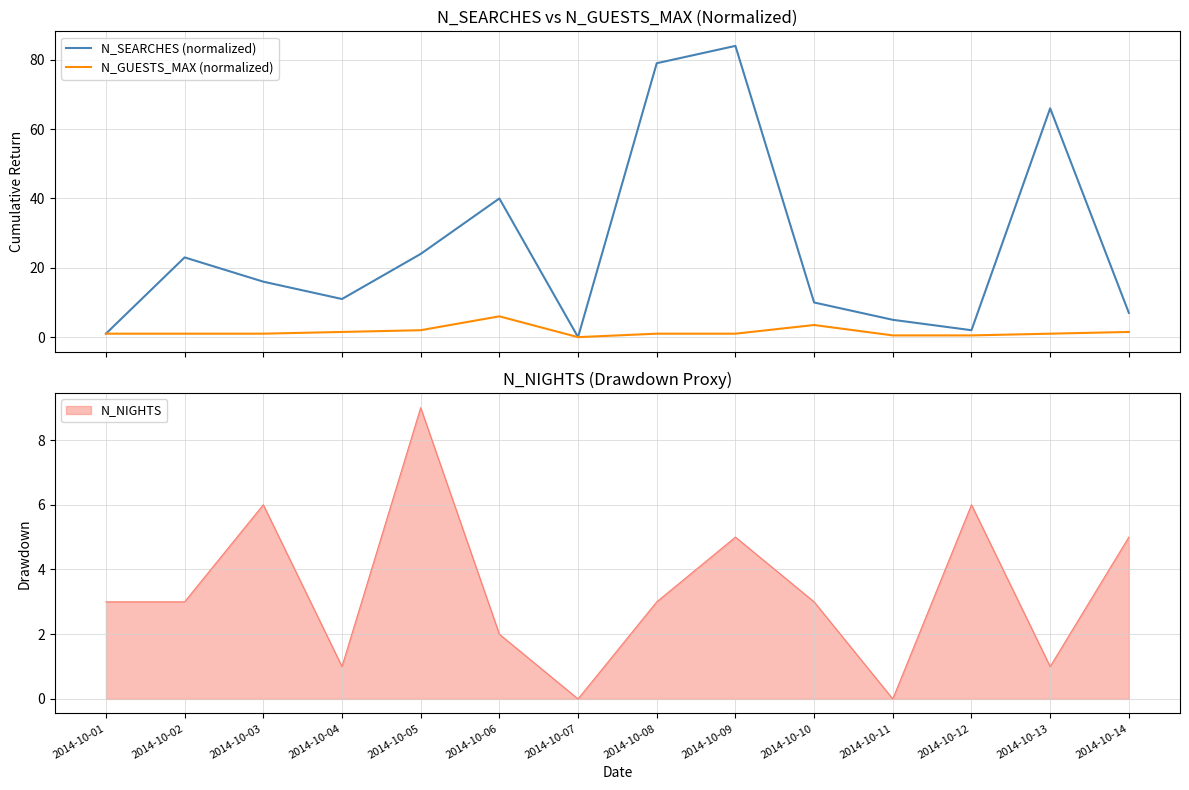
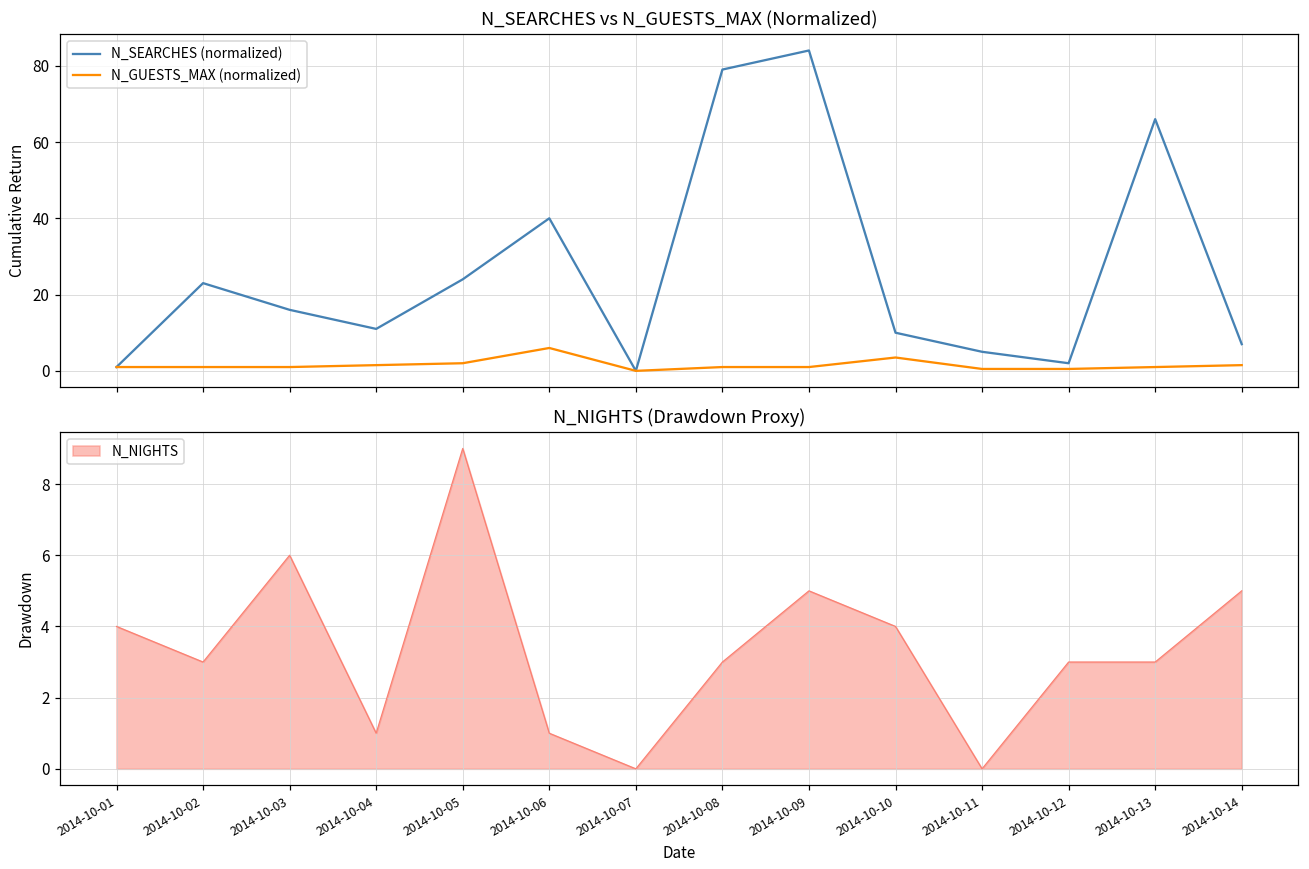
  {
    "N_NIGHTS (Drawdown Proxy)": {
-     "2014-10-01": 3,
+     "2014-10-01": 4,
      "2014-10-02": 3,
      "2014-10-03": 6,
      "2014-10-04": 1,
      "2014-10-05": 9,
-     "2014-10-06": 2,
+     "2014-10-06": 1,
      "2014-10-07": 0,
      "2014-10-08": 3,
      "2014-10-09": 5,
-     "2014-10-10": 3,
+     "2014-10-10": 4,
      "2014-10-11": 0,
-     "2014-10-12": 6,
-     "2014-10-13": 1,
+     "2014-10-12": 3,
+     "2014-10-13": 3,
      "2014-10-14": 5
    }
  }
